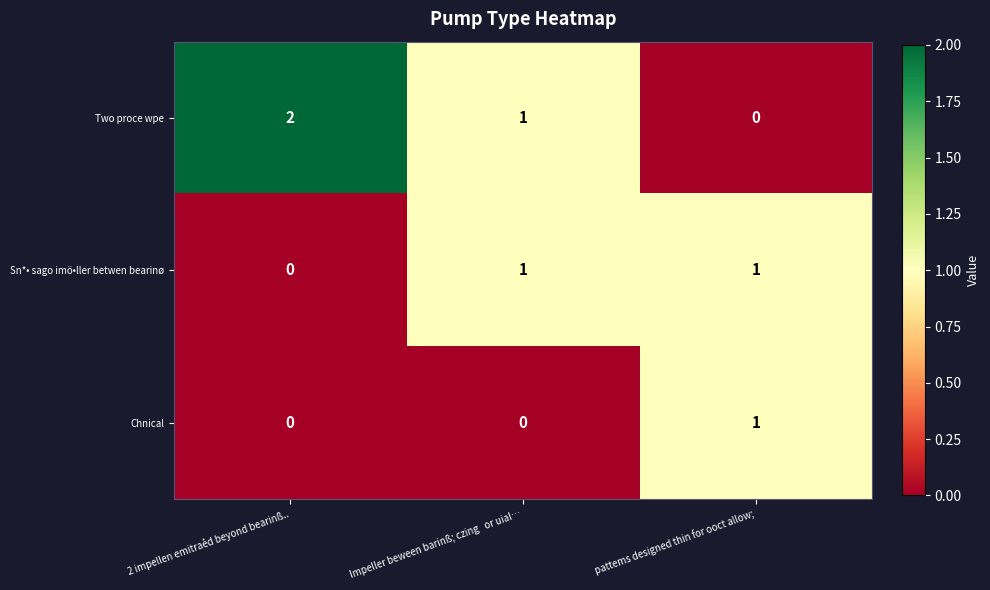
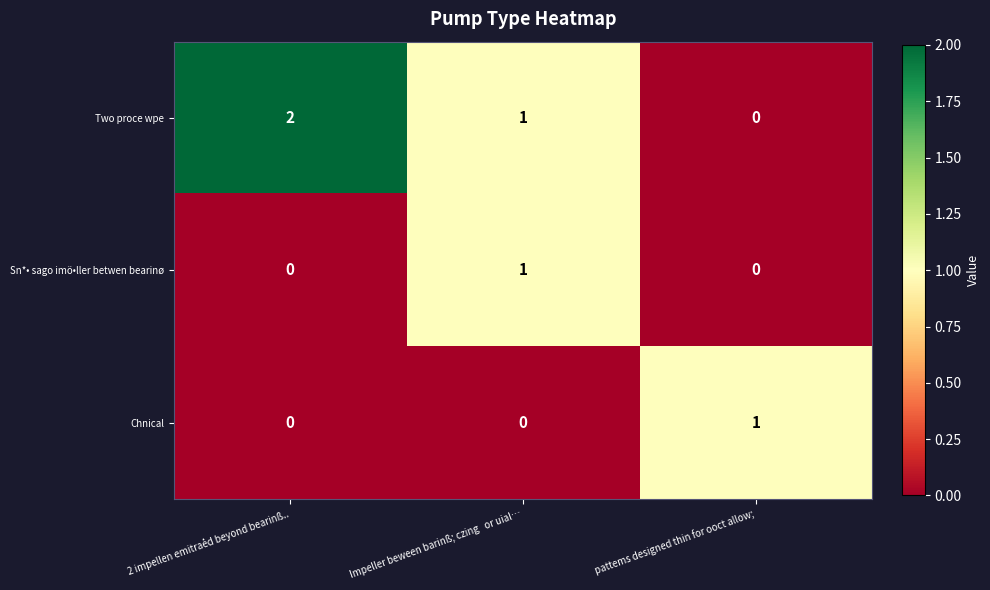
  {
    "Two proce wpe": {
      "2 impellen emitrȧed beyond bearinß..": 2,
      "Impeller beween barinß; czing or uial…": 1,
      "pattems designed thin for ooct allow;": 0
    },
    "Sn*• sago imö•ller betwen bearinø": {
      "2 impellen emitrȧed beyond bearinß..": 0,
      "Impeller beween barinß; czing or uial…": 1,
-     "pattems designed thin for ooct allow;": 1
+     "pattems designed thin for ooct allow;": 0
    },
    "Chnical": {
      "2 impellen emitrȧed beyond bearinß..": 0,
      "Impeller beween barinß; czing or uial…": 0,
      "pattems designed thin for ooct allow;": 1
    }
  }
